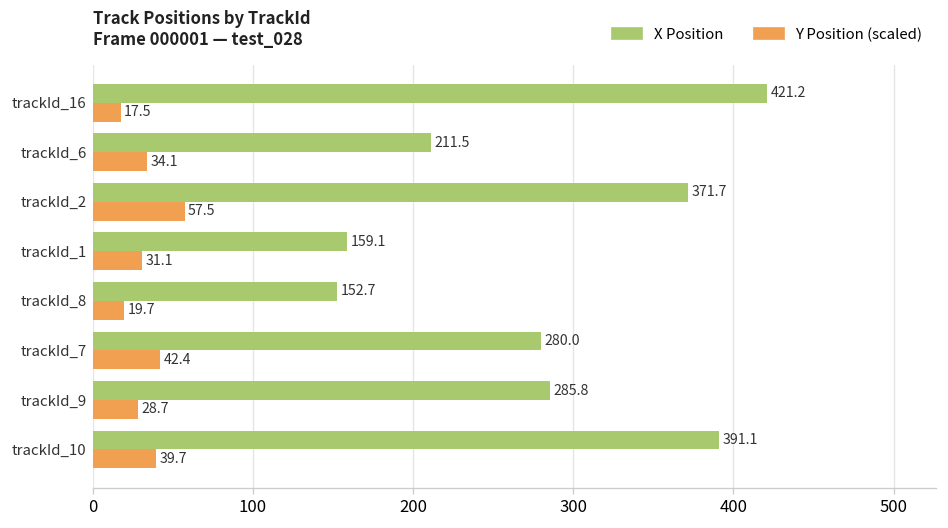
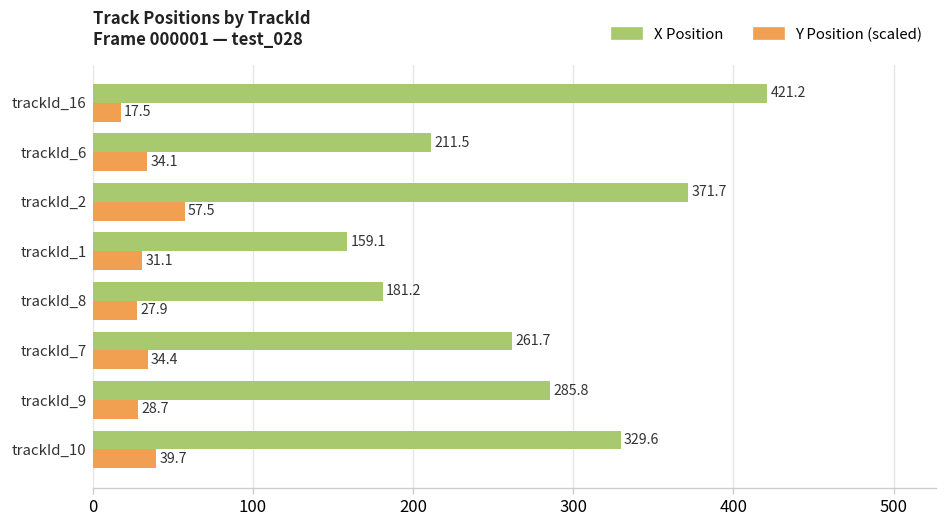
  {
    "X Position": {
      "trackId_16": 421.2,
      "trackId_6": 211.5,
      "trackId_2": 371.7,
      "trackId_1": 159.1,
-     "trackId_8": 152.7,
-     "trackId_7": 280.0,
+     "trackId_8": 181.2,
+     "trackId_7": 261.7,
      "trackId_9": 285.8,
-     "trackId_10": 391.1
+     "trackId_10": 329.6
    },
    "Y Position (scaled)": {
      "trackId_16": 17.5,
      "trackId_6": 34.1,
      "trackId_2": 57.5,
      "trackId_1": 31.1,
-     "trackId_8": 19.7,
-     "trackId_7": 42.4,
+     "trackId_8": 27.9,
+     "trackId_7": 34.4,
      "trackId_9": 28.7,
      "trackId_10": 39.7
    }
  }
